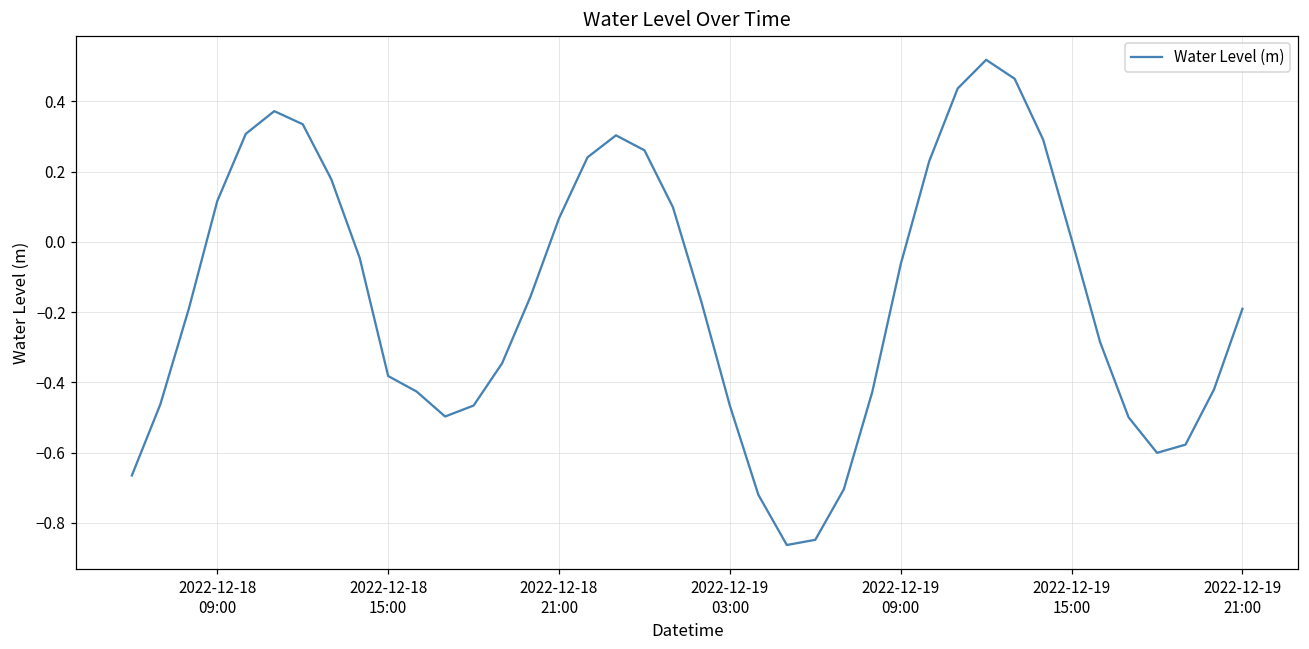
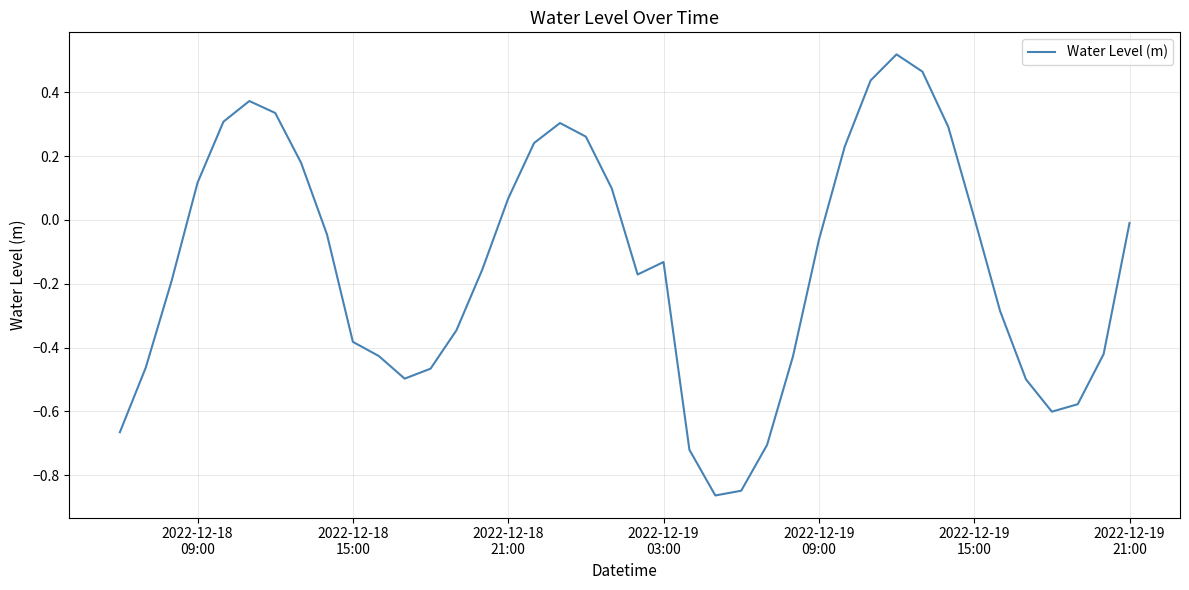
  {
    "2022-12-18 09:00": 0.12,
    "2022-12-18 15:00": -0.38,
    "2022-12-18 21:00": 0.07,
-   "2022-12-19 03:00": -0.47,
+   "2022-12-19 03:00": -0.13,
    "2022-12-19 09:00": -0.06,
    "2022-12-19 15:00": 0.01,
-   "2022-12-19 21:00": -0.19
+   "2022-12-19 21:00": -0.01
  }
